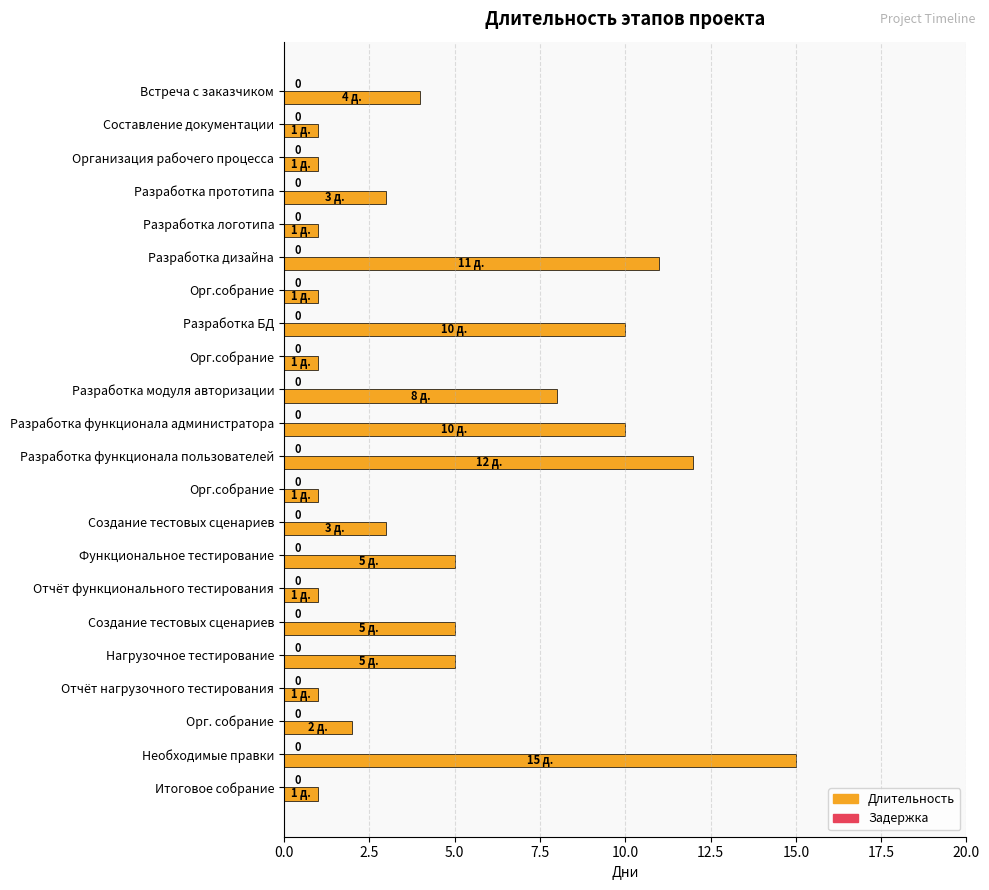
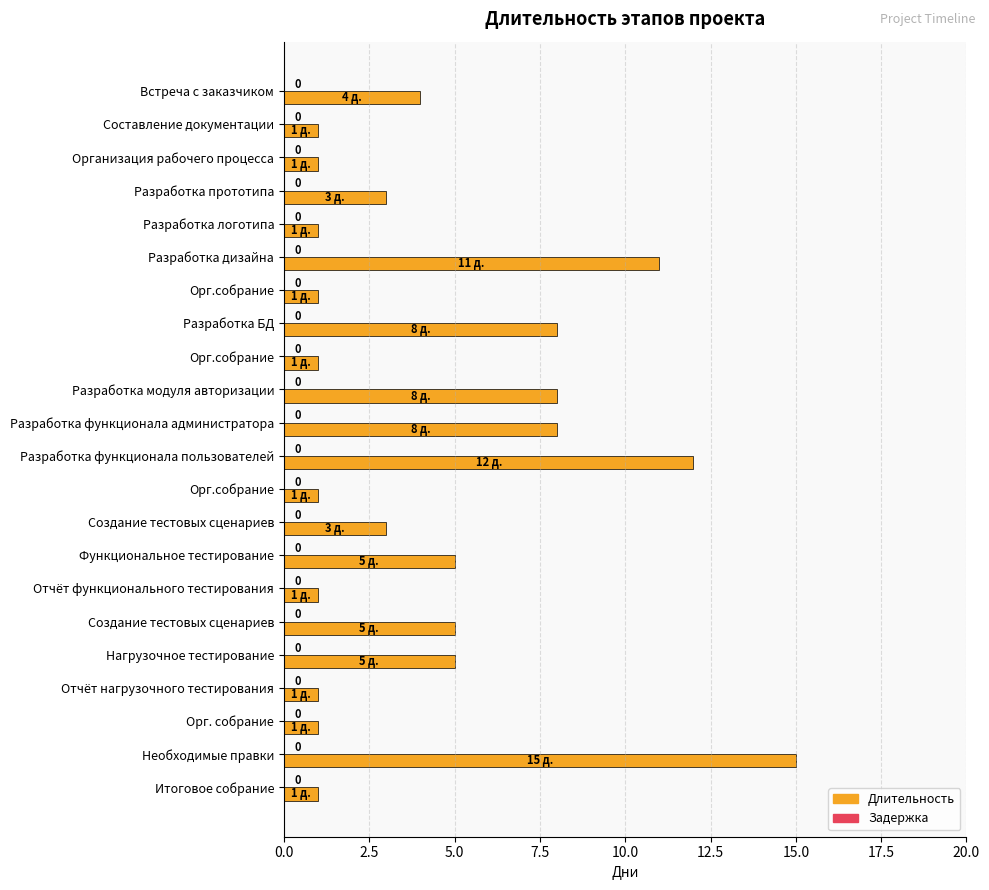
  {
    "Длительность": {
      "Встреча с заказчиком": 4,
      "Составление документации": 1,
      "Организация рабочего процесса": 1,
      "Разработка прототипа": 3,
      "Разработка логотипа": 1,
      "Разработка дизайна": 11,
-     "Разработка БД": 10,
+     "Разработка БД": 8,
      "Разработка модуля авторизации": 8,
-     "Разработка функционала администратора": 10,
+     "Разработка функционала администратора": 8,
      "Разработка функционала пользователей": 12,
      "Функциональное тестирование": 5,
      "Отчёт функционального тестирования": 1,
      "Нагрузочное тестирование": 5,
      "Отчёт нагрузочного тестирования": 1,
-     "Орг. собрание": 2,
+     "Орг. собрание": 1,
      "Необходимые правки": 15,
      "Итоговое собрание": 1
    },
    "Задержка": {
      "Встреча с заказчиком": 0,
      "Составление документации": 0,
      "Организация рабочего процесса": 0,
      "Разработка прототипа": 0,
      "Разработка логотипа": 0,
      "Разработка дизайна": 0,
      "Разработка БД": 0,
      "Разработка модуля авторизации": 0,
      "Разработка функционала администратора": 0,
      "Разработка функционала пользователей": 0,
      "Функциональное тестирование": 0,
      "Отчёт функционального тестирования": 0,
      "Нагрузочное тестирование": 0,
      "Отчёт нагрузочного тестирования": 0,
      "Орг. собрание": 0,
      "Необходимые правки": 0,
      "Итоговое собрание": 0
    }
  }
